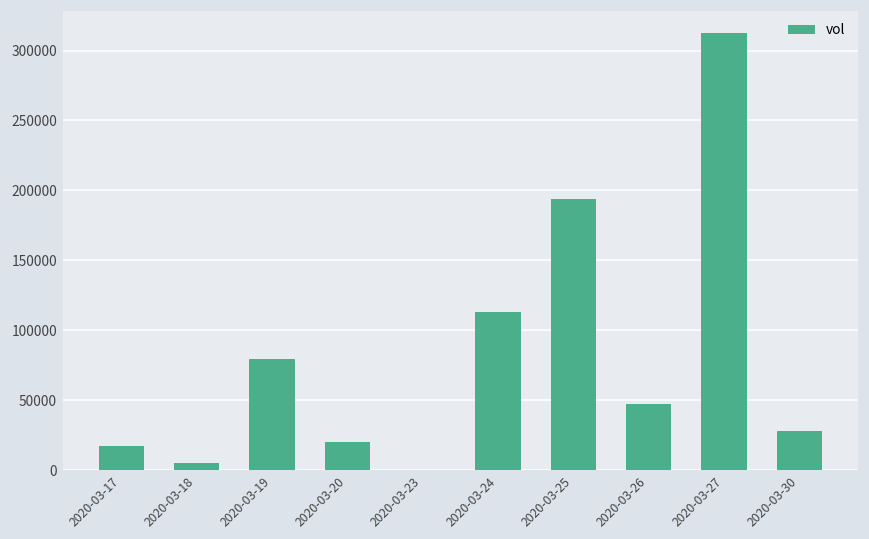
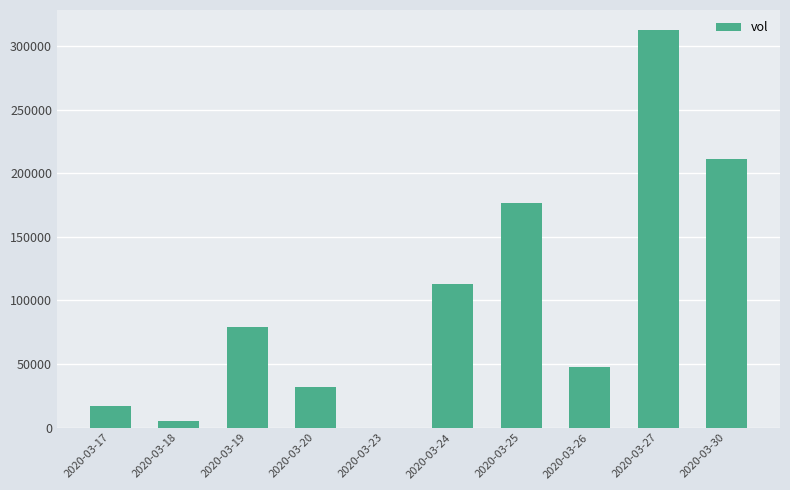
  {
    "2020-03-17": 17000,
    "2020-03-18": 5000,
    "2020-03-19": 79000,
-   "2020-03-20": 21000,
+   "2020-03-20": 32000,
    "2020-03-23": 0,
    "2020-03-24": 113000,
-   "2020-03-25": 194000,
+   "2020-03-25": 177000,
    "2020-03-26": 48000,
    "2020-03-27": 313000,
-   "2020-03-30": 28000
+   "2020-03-30": 211000
  }
